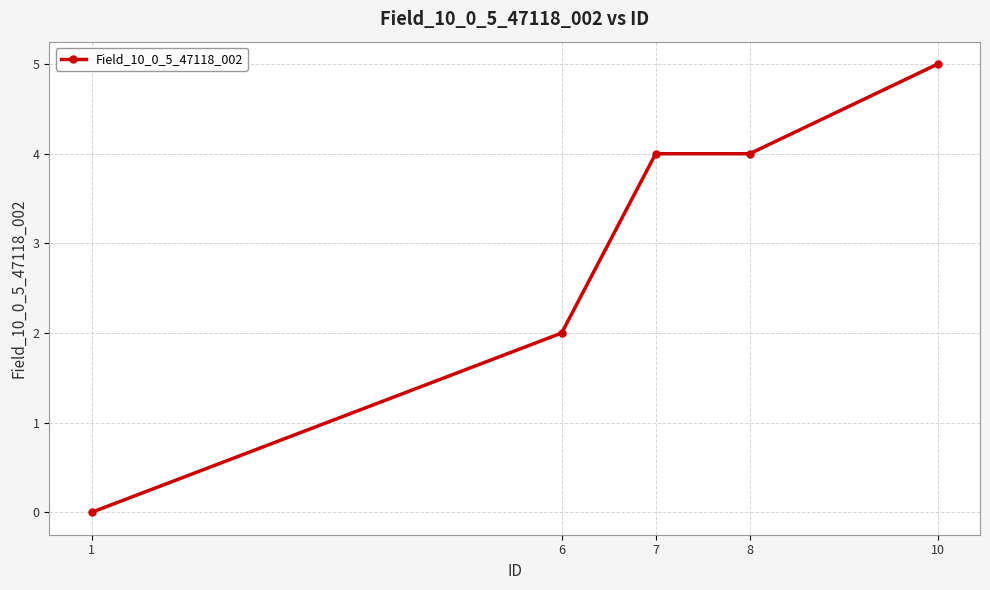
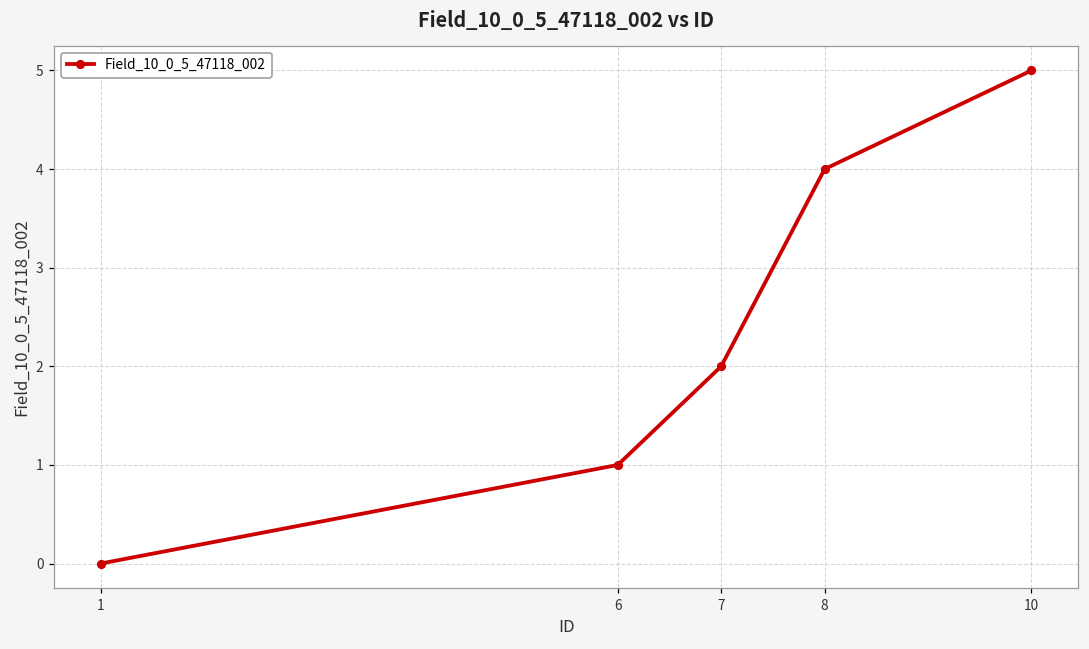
  {
    "1": 0,
-   "6": 2,
-   "7": 4,
+   "6": 1,
+   "7": 2,
    "8": 4,
    "10": 5
  }
